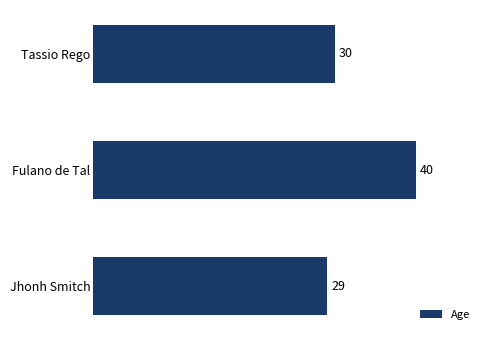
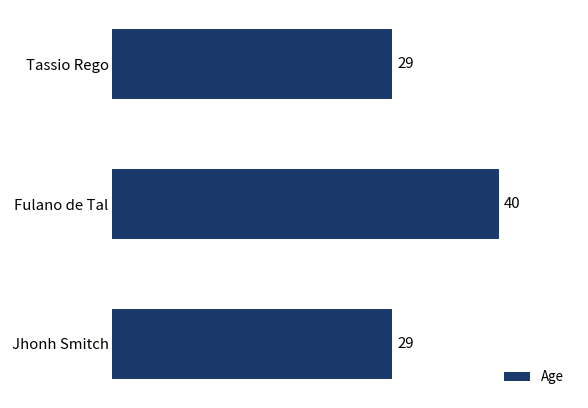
  {
-   "Tassio Rego": 30,
+   "Tassio Rego": 29,
    "Fulano de Tal": 40,
    "Jhonh Smitch": 29
  }
